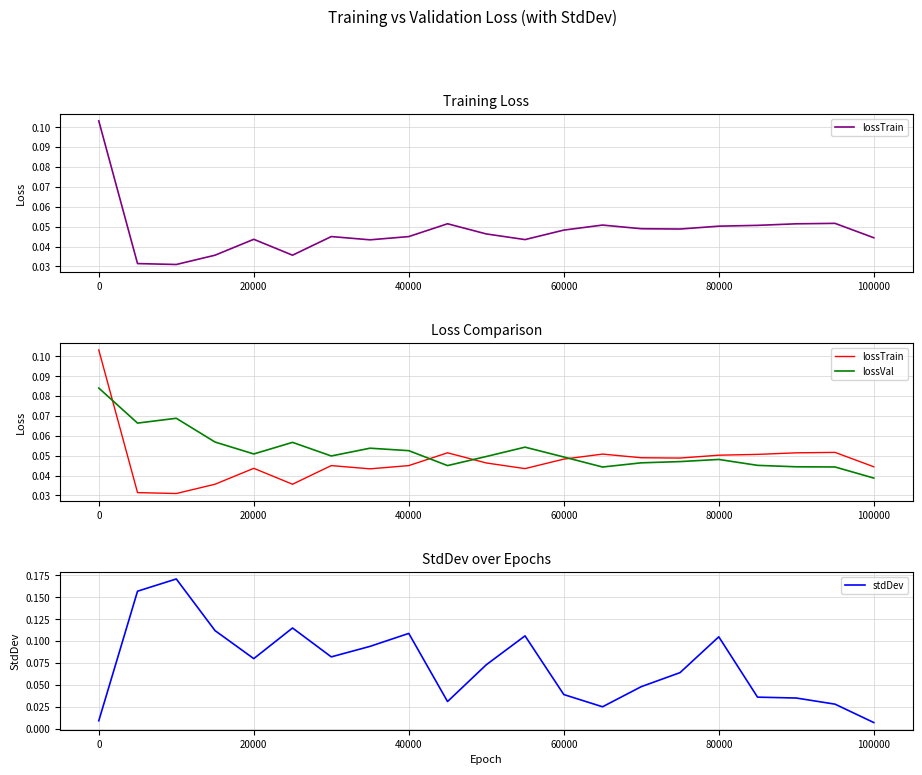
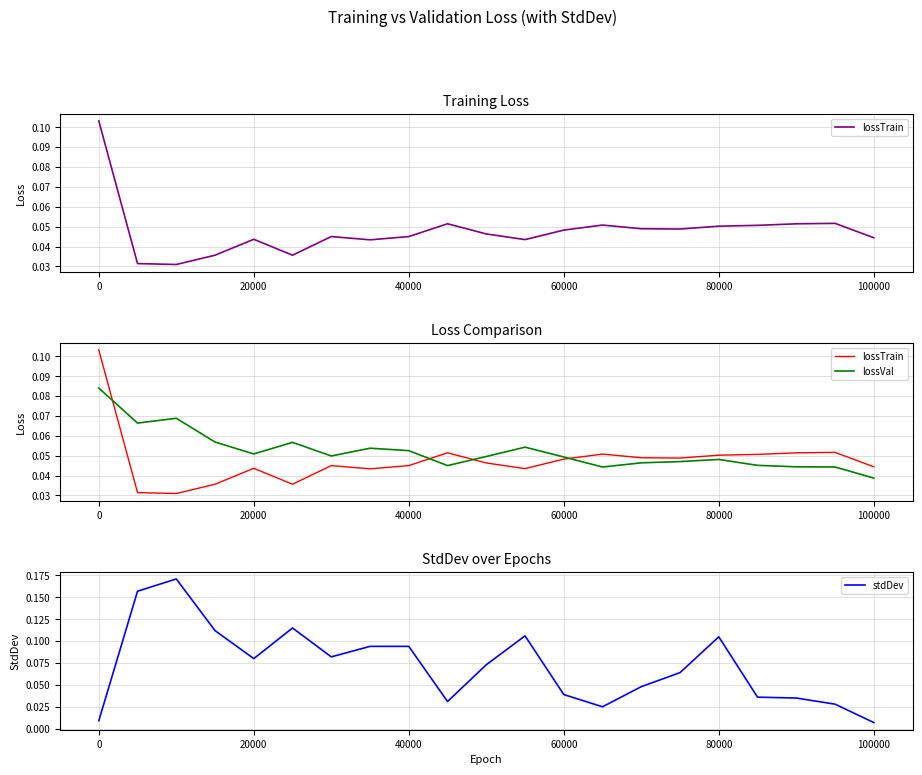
  {
    "Training Loss": {
      "0": 0.103,
      "20000": 0.044,
      "40000": 0.045,
      "60000": 0.048,
      "80000": 0.050,
      "100000": 0.044
    },
    "Loss Comparison": {
      "lossTrain": {
        "0": 0.103,
        "20000": 0.044,
        "40000": 0.045,
        "80000": 0.050,
        "100000": 0.044
      },
      "lossVal": {
        "0": 0.084,
        "20000": 0.051,
        "40000": 0.053,
        "80000": 0.048,
        "100000": 0.039
      }
    },
    "StdDev over Epochs": {
      "0": 0.01,
      "20000": 0.08,
-     "40000": 0.11,
+     "40000": 0.09,
      "60000": 0.04,
      "80000": 0.10,
      "100000": 0.01
    }
  }
